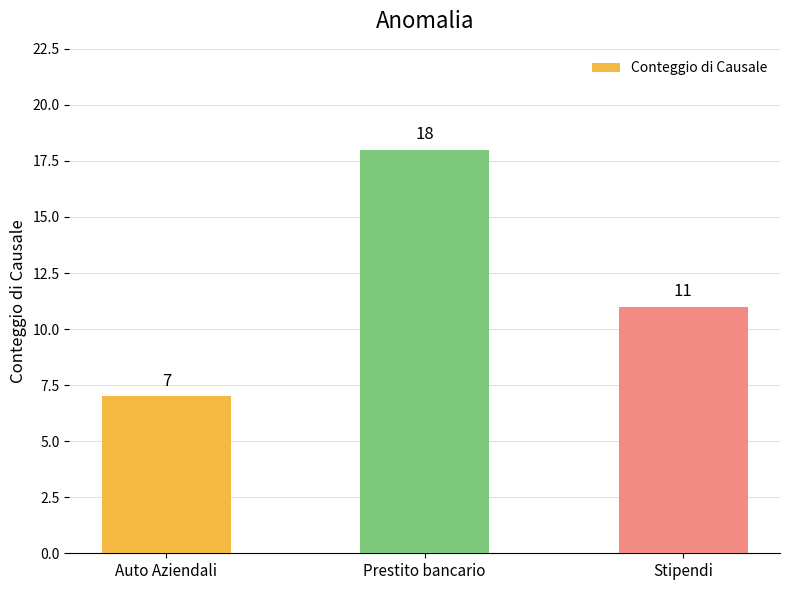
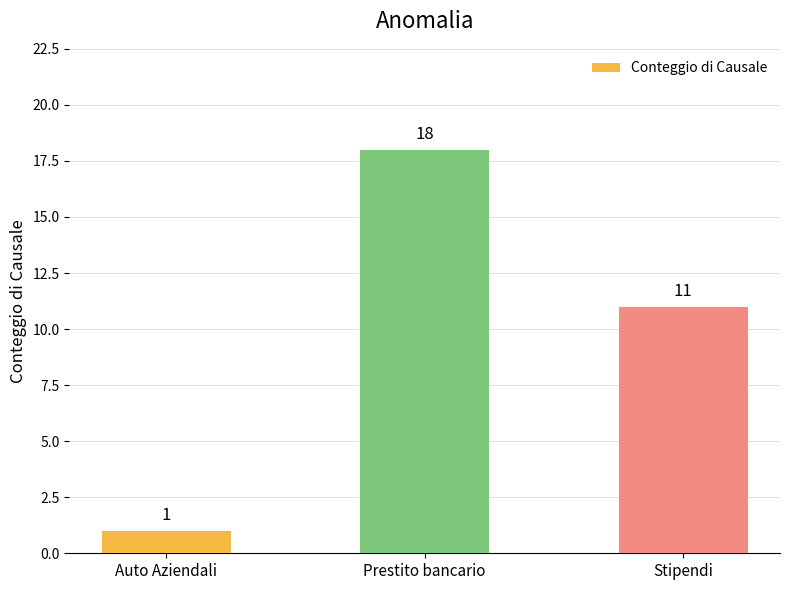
  {
-   "Auto Aziendali": 7,
+   "Auto Aziendali": 1,
    "Prestito bancario": 18,
    "Stipendi": 11
  }
